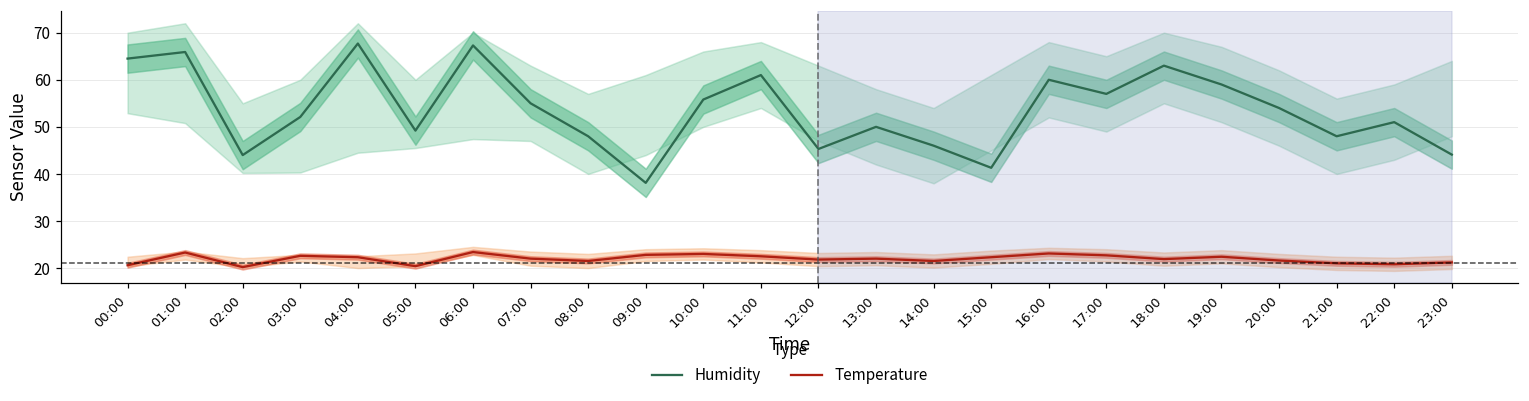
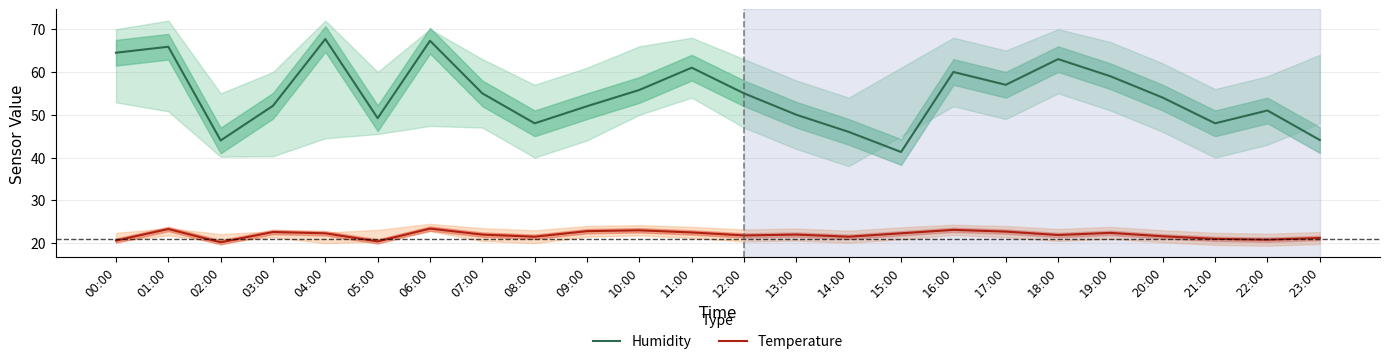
  {
    "Humidity": {
      "00:00": 65,
      "01:00": 66,
      "02:00": 44,
      "03:00": 52,
      "04:00": 68,
      "05:00": 49,
      "06:00": 67,
      "07:00": 55,
      "08:00": 48,
-     "09:00": 38,
+     "09:00": 52,
      "10:00": 56,
      "11:00": 61,
-     "12:00": 45,
+     "12:00": 55,
      "13:00": 50,
      "14:00": 46,
      "15:00": 41,
      "16:00": 60,
      "17:00": 57,
      "18:00": 63,
      "19:00": 59,
      "20:00": 54,
      "21:00": 48,
      "22:00": 51,
      "23:00": 44
    }
  }
